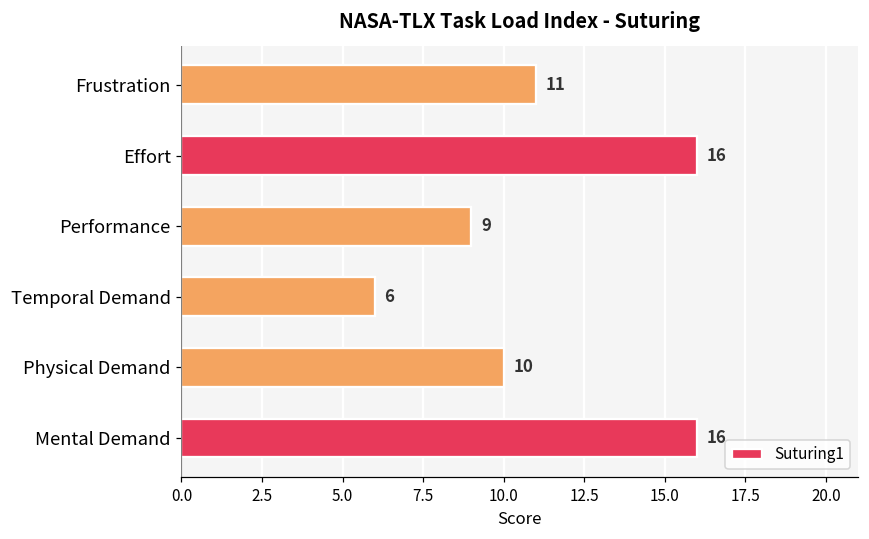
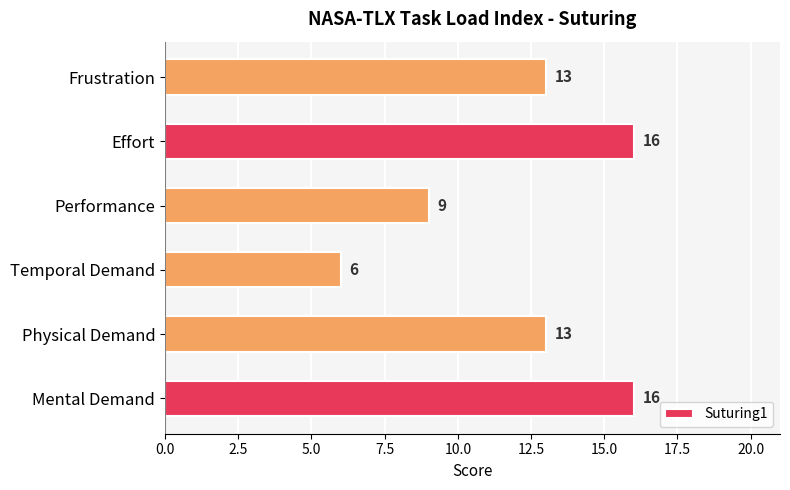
  {
-   "Frustration": 11,
+   "Frustration": 13,
    "Effort": 16,
    "Performance": 9,
    "Temporal Demand": 6,
-   "Physical Demand": 10
+   "Physical Demand": 13
  }
